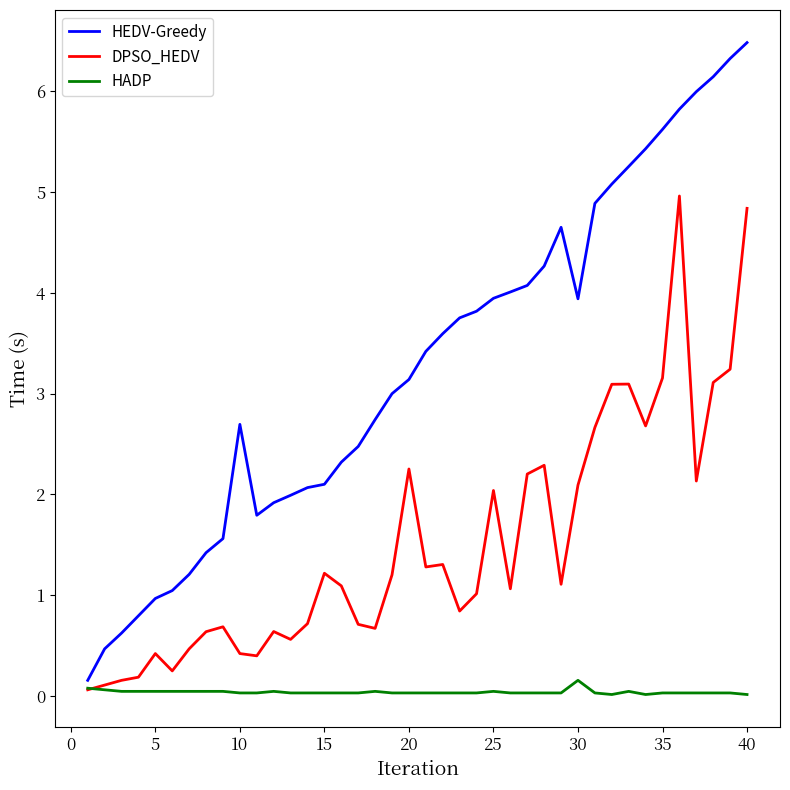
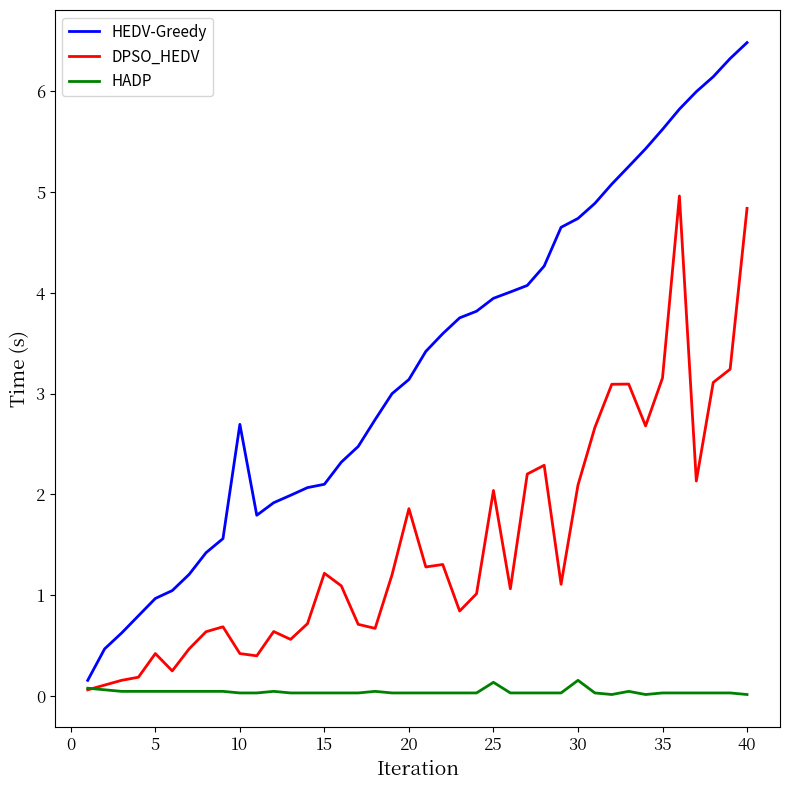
  {
    "HEDV-Greedy": {
      "5": 0.97,
      "10": 2.70,
      "15": 2.10,
      "20": 3.14,
      "25": 3.95,
-     "30": 3.94,
+     "30": 4.74,
      "35": 5.62,
      "40": 6.48
    },
    "DPSO_HEDV": {
      "5": 0.42,
      "10": 0.42,
      "15": 1.22,
-     "20": 2.25,
+     "20": 1.86,
      "25": 2.04,
      "30": 2.09,
      "35": 3.16,
      "40": 4.84
    },
    "HADP": {
      "5": 0.05,
      "10": 0.03,
      "15": 0.03,
      "20": 0.03,
-     "25": 0.05,
+     "25": 0.14,
      "30": 0.16,
      "35": 0.03,
      "40": 0.02
    }
  }
